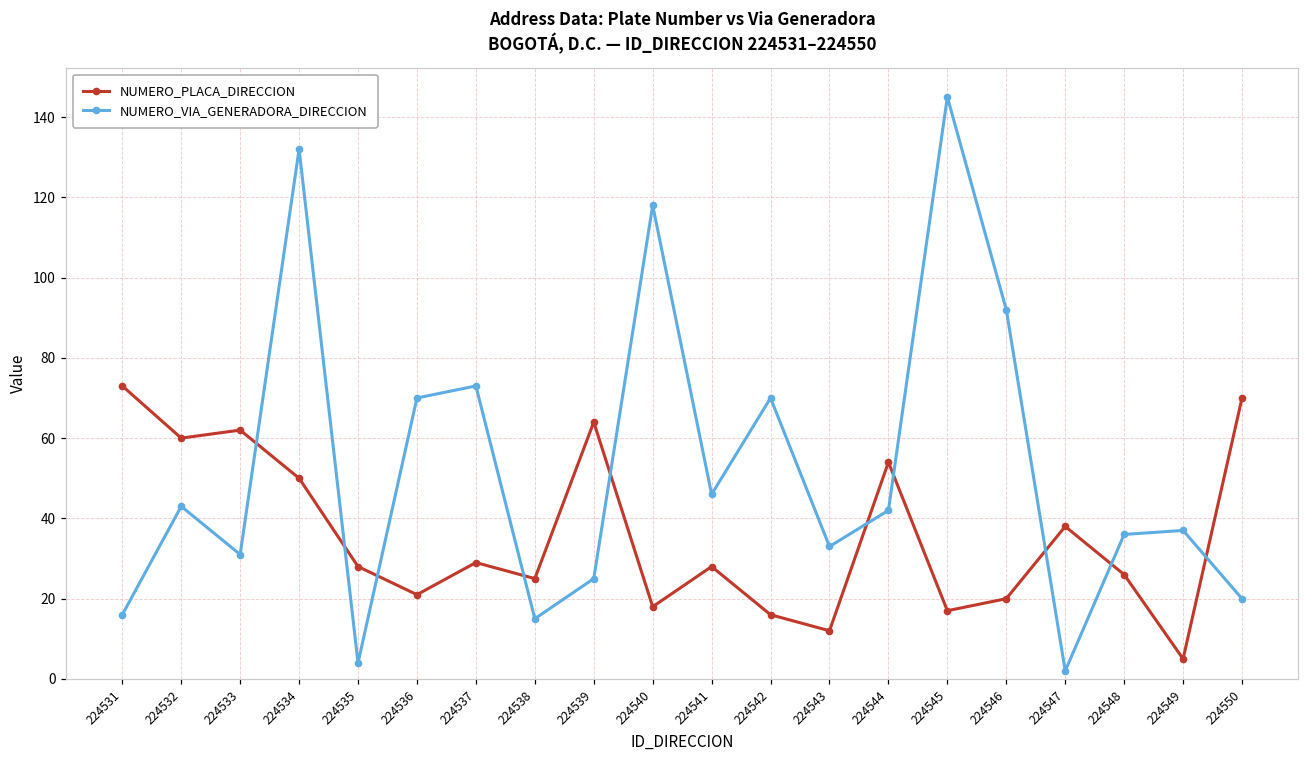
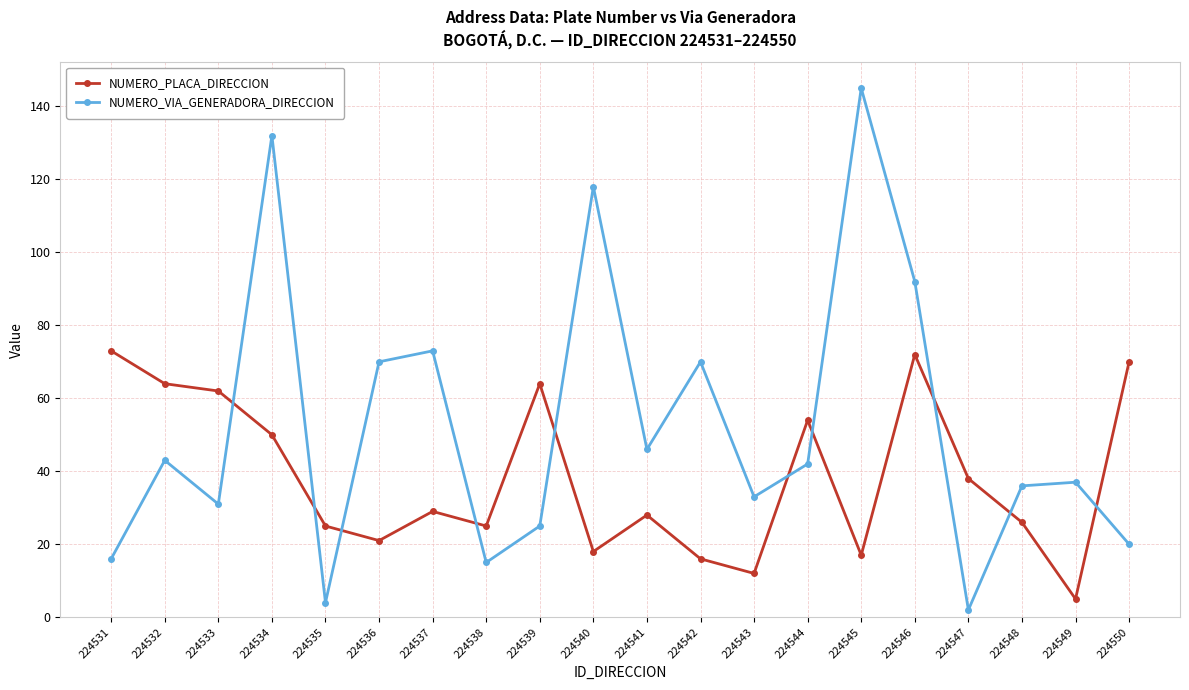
  {
    "NUMERO_PLACA_DIRECCION": {
      "224531": 73,
-     "224532": 60,
+     "224532": 64,
      "224533": 62,
      "224534": 50,
-     "224535": 28,
+     "224535": 25,
      "224536": 21,
      "224537": 29,
      "224538": 25,
      "224539": 64,
      "224540": 18,
      "224541": 28,
      "224542": 16,
      "224543": 12,
      "224544": 54,
      "224545": 17,
-     "224546": 20,
+     "224546": 72,
      "224547": 38,
      "224548": 26,
      "224549": 5,
      "224550": 70
    },
    "NUMERO_VIA_GENERADORA_DIRECCION": {
      "224531": 16,
      "224532": 43,
      "224533": 31,
      "224534": 132,
      "224535": 4,
      "224536": 70,
      "224537": 73,
      "224538": 15,
      "224539": 25,
      "224540": 118,
      "224541": 46,
      "224542": 70,
      "224543": 33,
      "224544": 42,
      "224545": 145,
      "224546": 92,
      "224547": 2,
      "224548": 36,
      "224549": 37,
      "224550": 20
    }
  }
